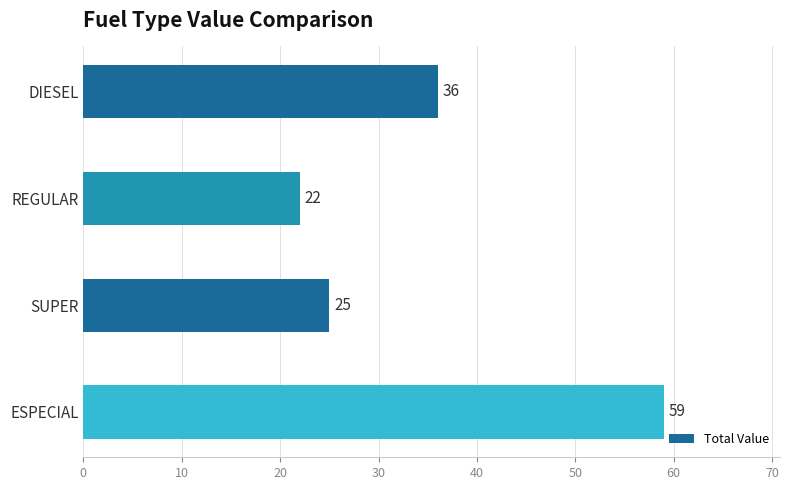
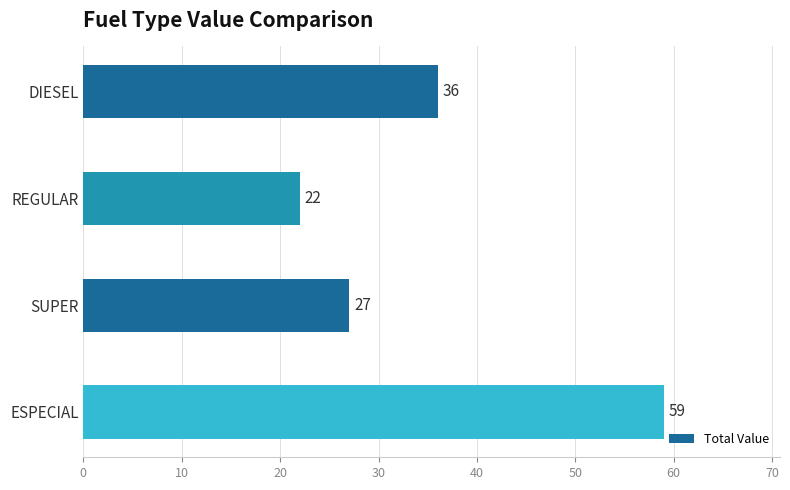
  {
    "DIESEL": 36,
    "REGULAR": 22,
-   "SUPER": 25,
+   "SUPER": 27,
    "ESPECIAL": 59
  }
